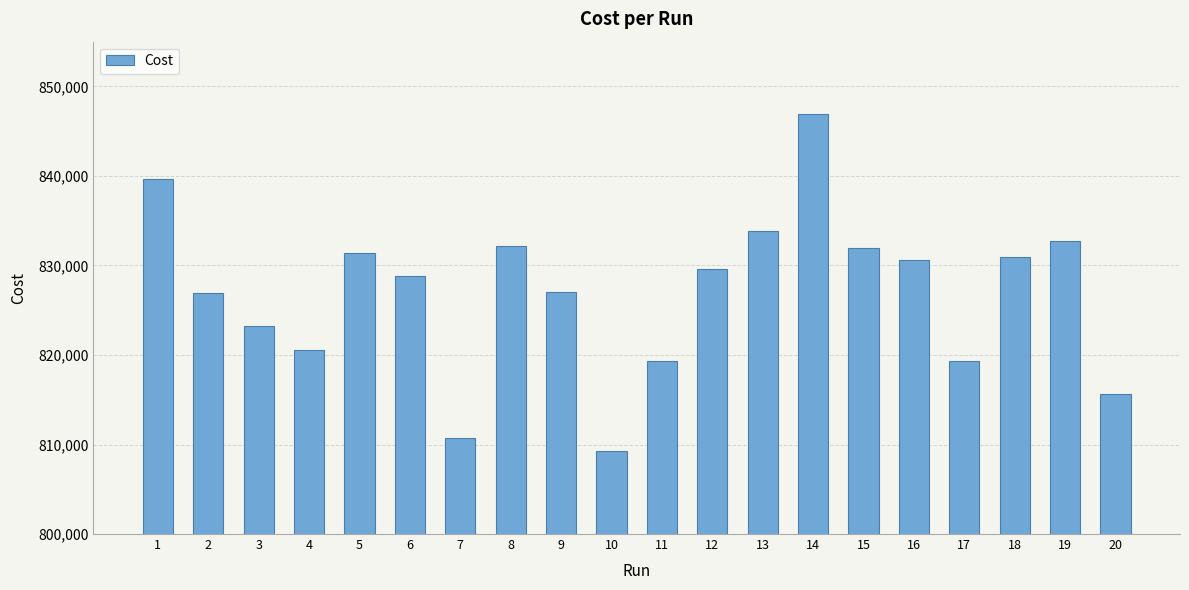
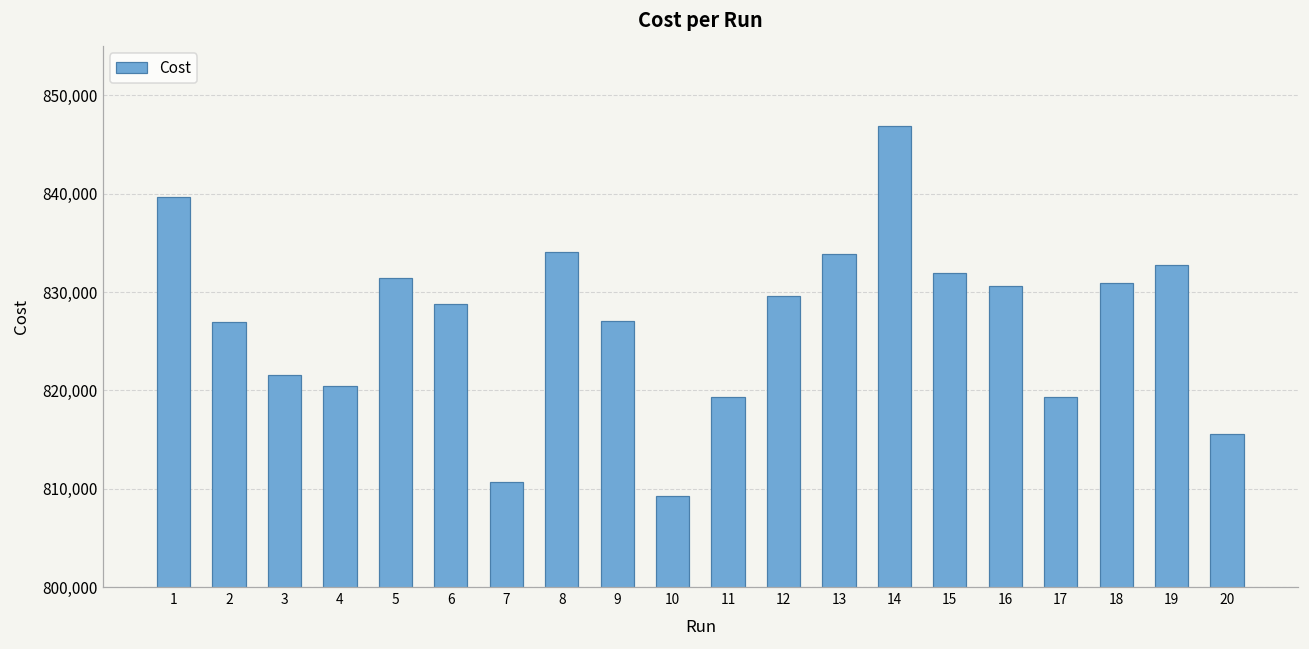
  {
    "1": "840,000",
    "2": "827,000",
-   "3": "823,000",
+   "3": "822,000",
    "4": "821,000",
    "5": "831,000",
    "6": "829,000",
    "7": "811,000",
-   "8": "832,000",
+   "8": "834,000",
    "9": "827,000",
    "10": "809,000",
    "11": "819,000",
    "12": "830,000",
    "13": "834,000",
    "14": "847,000",
    "15": "832,000",
    "16": "831,000",
    "17": "819,000",
    "18": "831,000",
    "19": "833,000",
    "20": "816,000"
  }
